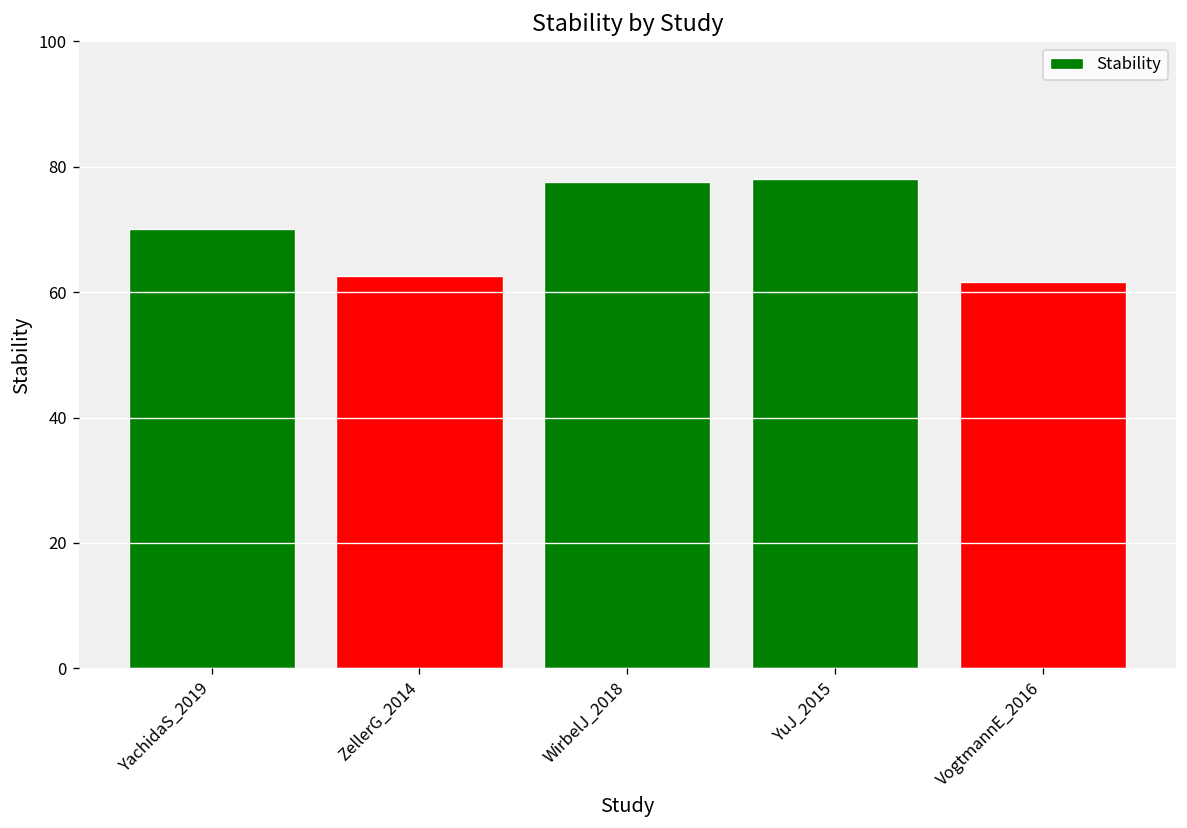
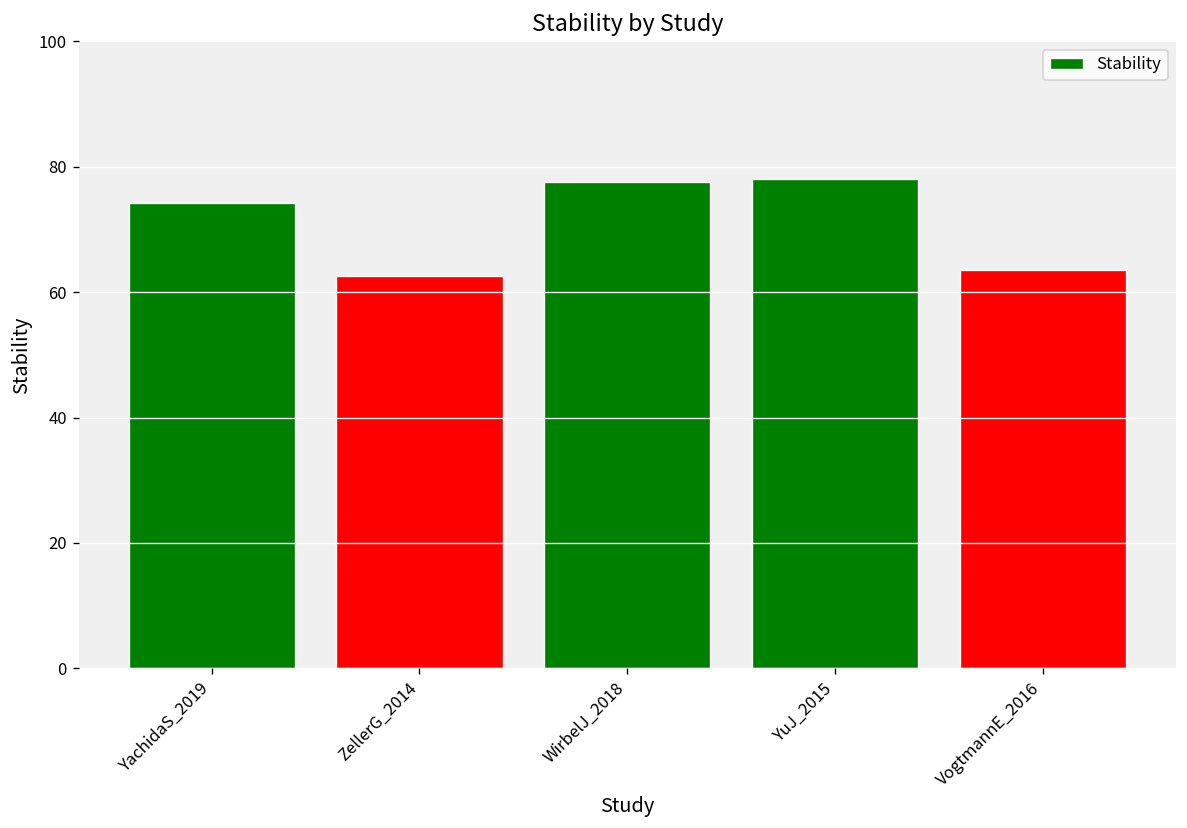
  {
-   "YachidaS_2019": 70,
+   "YachidaS_2019": 74,
    "ZellerG_2014": 63,
    "WirbelJ_2018": 78,
    "YuJ_2015": 78,
-   "VogtmannE_2016": 62
+   "VogtmannE_2016": 64
  }
